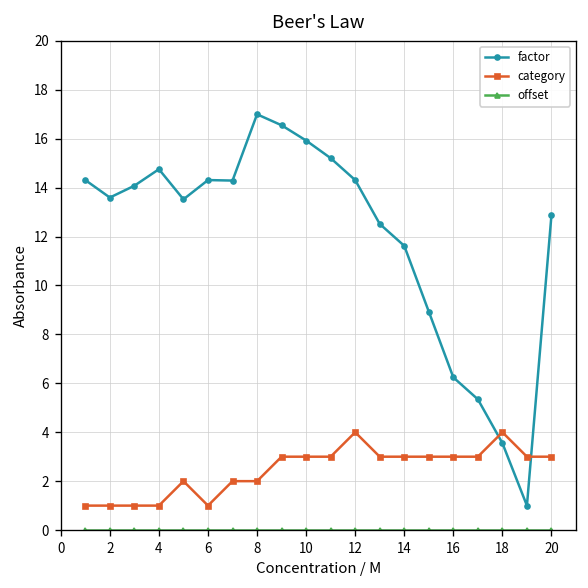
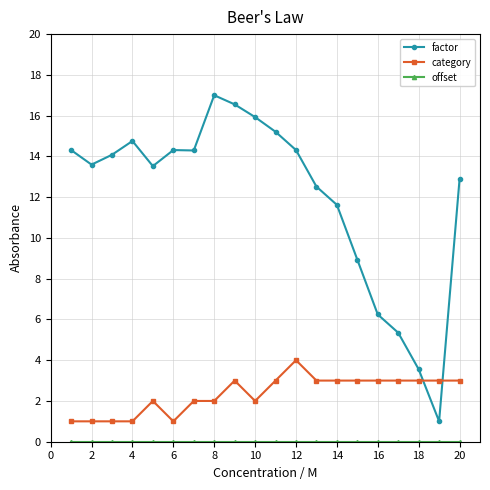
  {
    "factor": {
      "2": 13.6,
      "4": 14.8,
      "6": 14.3,
      "8": 17,
      "10": 16,
      "12": 14.3,
      "14": 11.6,
      "16": 6.2,
      "18": 3.6,
      "20": 13
    },
    "category": {
      "2": 1,
      "4": 1,
      "6": 1,
      "8": 2,
-     "10": 3,
+     "10": 2,
      "12": 4,
      "14": 3,
      "16": 3,
-     "18": 4,
+     "18": 3,
      "20": 3
    },
    "offset": {
      "2": 0,
      "4": 0,
      "6": 0,
      "8": 0,
      "10": 0,
      "12": 0,
      "14": 0,
      "16": 0,
      "18": 0,
      "20": 0
    }
  }
